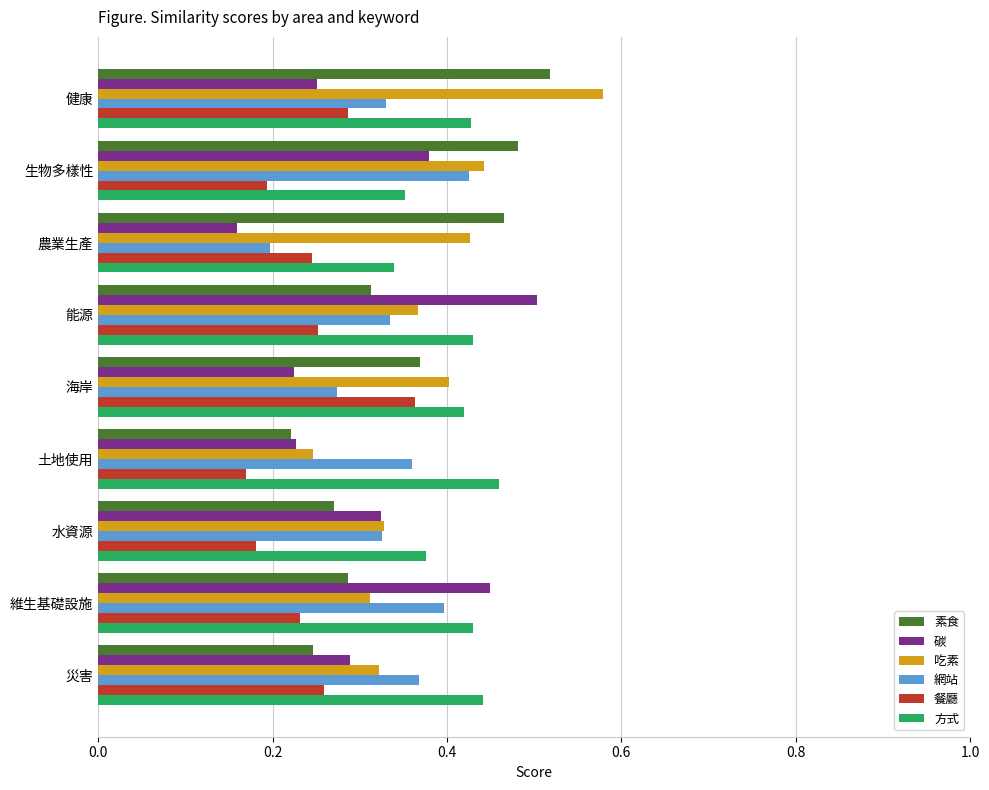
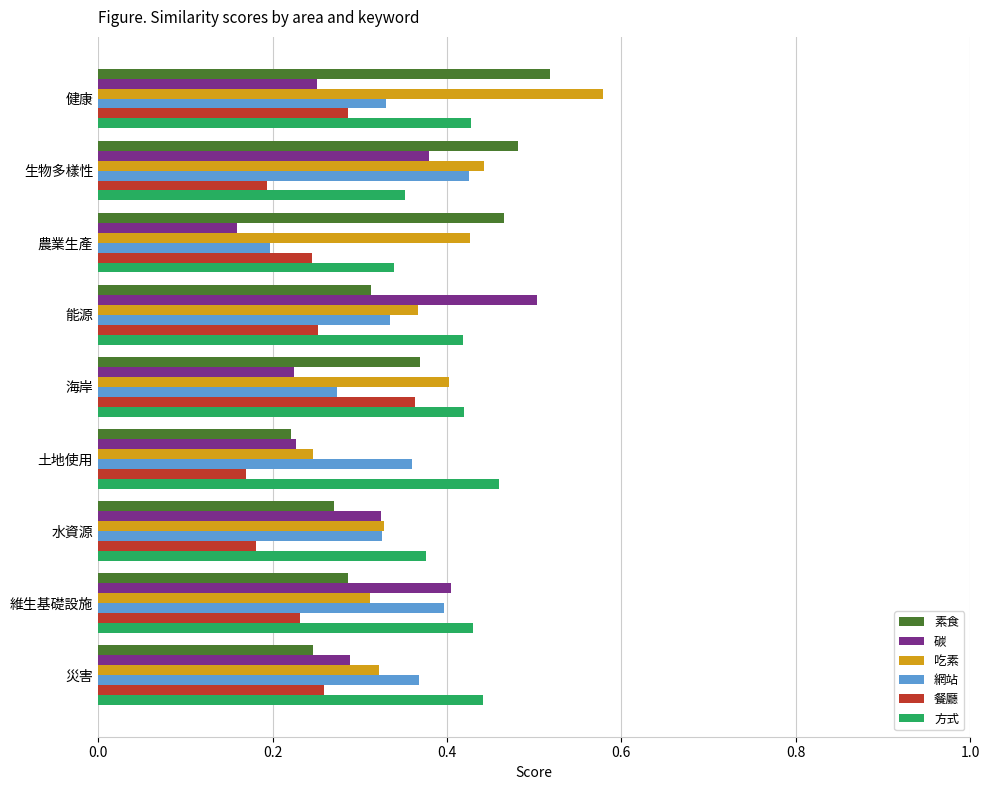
  {
    "素食": {
      "健康": 0.52,
      "生物多樣性": 0.48,
      "農業生產": 0.46,
      "能源": 0.31,
      "海岸": 0.37,
      "土地使用": 0.22,
      "水資源": 0.27,
      "維生基礎設施": 0.29,
      "災害": 0.25
    },
    "碳": {
      "健康": 0.25,
      "生物多樣性": 0.38,
      "農業生產": 0.16,
      "能源": 0.50,
      "海岸": 0.22,
      "土地使用": 0.23,
      "水資源": 0.32,
-     "維生基礎設施": 0.45,
+     "維生基礎設施": 0.40,
      "災害": 0.29
    },
    "吃素": {
      "健康": 0.58,
      "生物多樣性": 0.44,
      "農業生產": 0.43,
      "能源": 0.37,
      "海岸": 0.40,
      "土地使用": 0.25,
      "水資源": 0.33,
      "維生基礎設施": 0.31,
      "災害": 0.32
    },
    "網站": {
      "健康": 0.33,
      "生物多樣性": 0.43,
      "農業生產": 0.20,
      "能源": 0.34,
      "海岸": 0.27,
      "土地使用": 0.36,
      "水資源": 0.33,
      "維生基礎設施": 0.40,
      "災害": 0.37
    },
    "餐廳": {
      "健康": 0.29,
      "生物多樣性": 0.19,
      "農業生產": 0.25,
      "能源": 0.25,
      "海岸": 0.36,
      "土地使用": 0.17,
      "水資源": 0.18,
      "維生基礎設施": 0.23,
      "災害": 0.26
    },
    "方式": {
      "健康": 0.43,
      "生物多樣性": 0.35,
      "農業生產": 0.34,
-     "能源": 0.43,
+     "能源": 0.42,
      "海岸": 0.42,
      "土地使用": 0.46,
      "水資源": 0.38,
      "維生基礎設施": 0.43,
      "災害": 0.44
    }
  }
